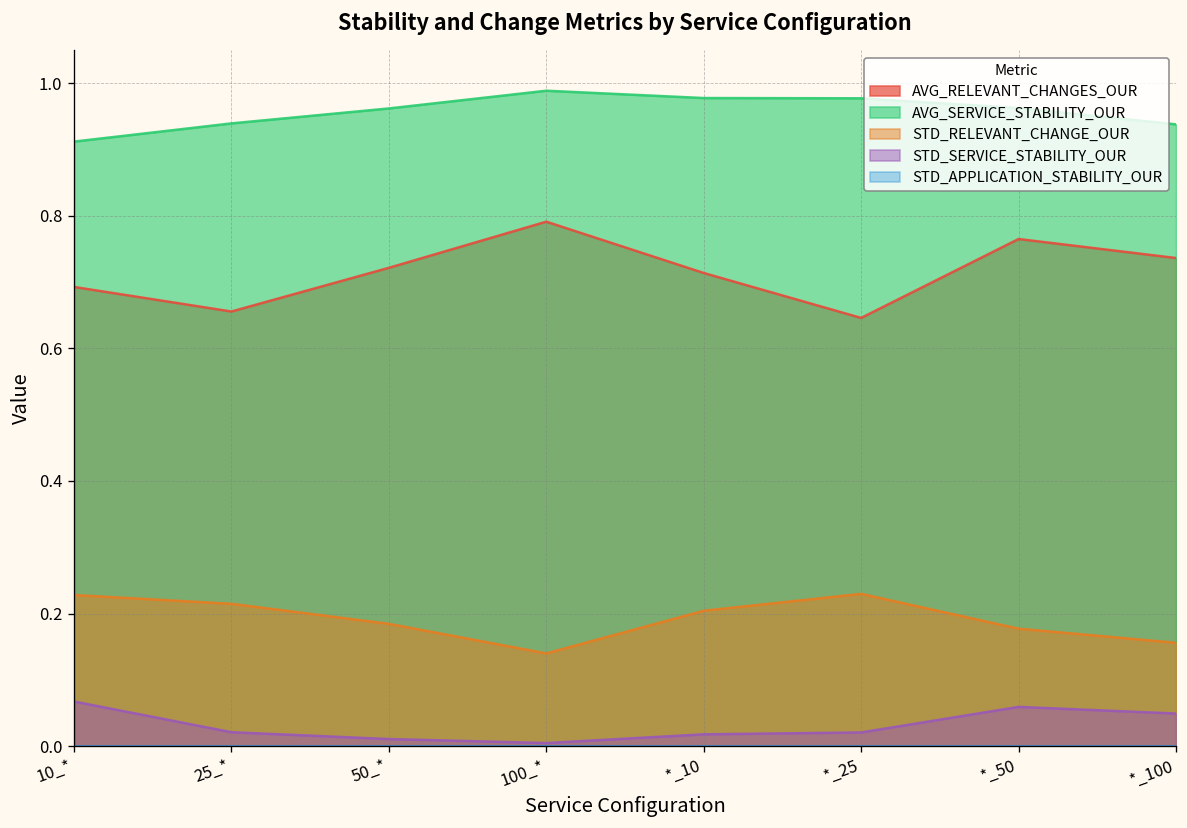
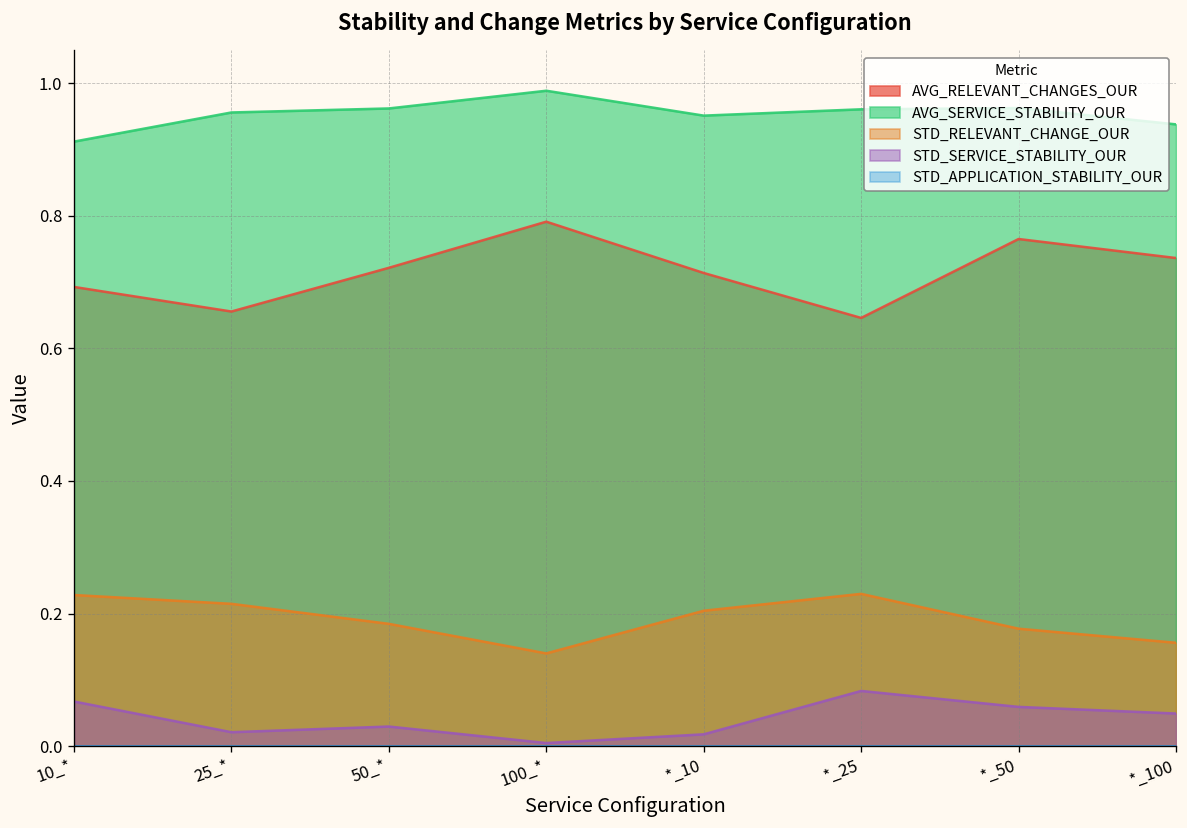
  {
    "AVG_SERVICE_STABILITY_OUR": {
      "10_*": 0.91,
-     "25_*": 0.94,
+     "25_*": 0.96,
      "50_*": 0.96,
      "100_*": 0.99,
-     "*_10": 0.98,
-     "*_25": 0.98,
+     "*_10": 0.95,
+     "*_25": 0.96,
      "*_100": 0.94
    },
    "STD_SERVICE_STABILITY_OUR": {
      "10_*": 0.07,
      "25_*": 0.02,
-     "50_*": 0.01,
+     "50_*": 0.03,
      "*_10": 0.02,
-     "*_25": 0.02,
+     "*_25": 0.08,
      "*_50": 0.06,
      "*_100": 0.05
    },
    "STD_APPLICATION_STABILITY_OUR": {
      "10_*": 0.00,
      "25_*": 0.00,
      "50_*": 0.00,
      "*_10": 0.00,
      "*_25": 0.00,
      "*_50": 0.00,
      "*_100": 0.00
    }
  }
